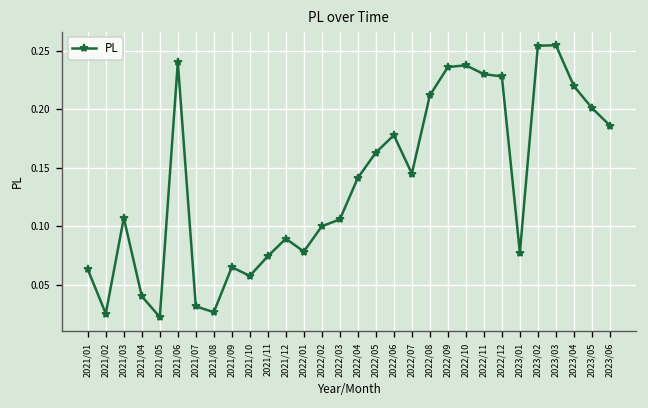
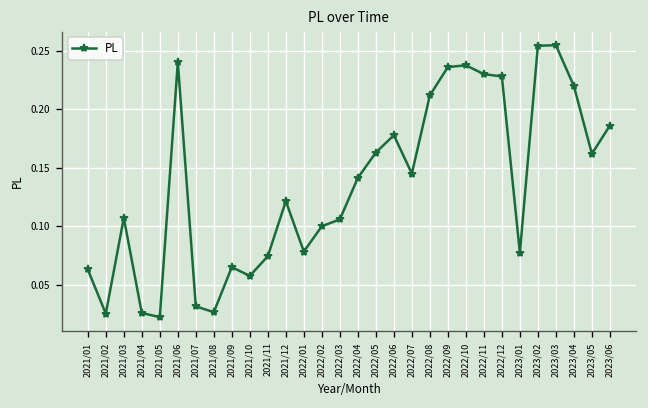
  {
    "2021/01": 0.06,
    "2021/02": 0.03,
    "2021/03": 0.11,
-   "2021/04": 0.04,
+   "2021/04": 0.03,
    "2021/05": 0.02,
    "2021/06": 0.24,
    "2021/07": 0.03,
    "2021/08": 0.03,
    "2021/09": 0.07,
    "2021/10": 0.06,
    "2021/11": 0.07,
-   "2021/12": 0.09,
+   "2021/12": 0.12,
    "2022/01": 0.08,
    "2022/02": 0.10,
    "2022/03": 0.11,
    "2022/04": 0.14,
    "2022/05": 0.16,
    "2022/06": 0.18,
    "2022/07": 0.15,
    "2022/08": 0.21,
    "2022/09": 0.24,
    "2022/10": 0.24,
    "2022/11": 0.23,
    "2022/12": 0.23,
    "2023/01": 0.08,
    "2023/02": 0.25,
    "2023/03": 0.25,
    "2023/04": 0.22,
-   "2023/05": 0.20,
+   "2023/05": 0.16,
    "2023/06": 0.19
  }
